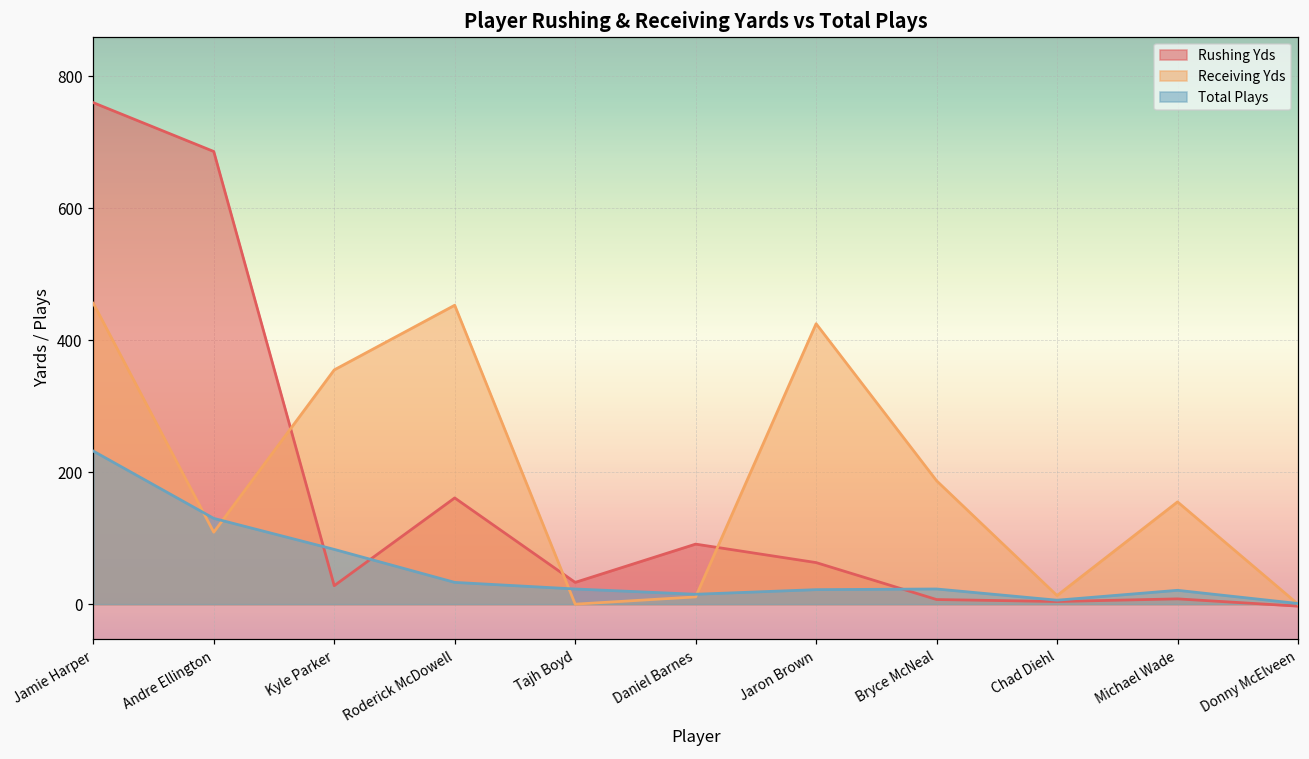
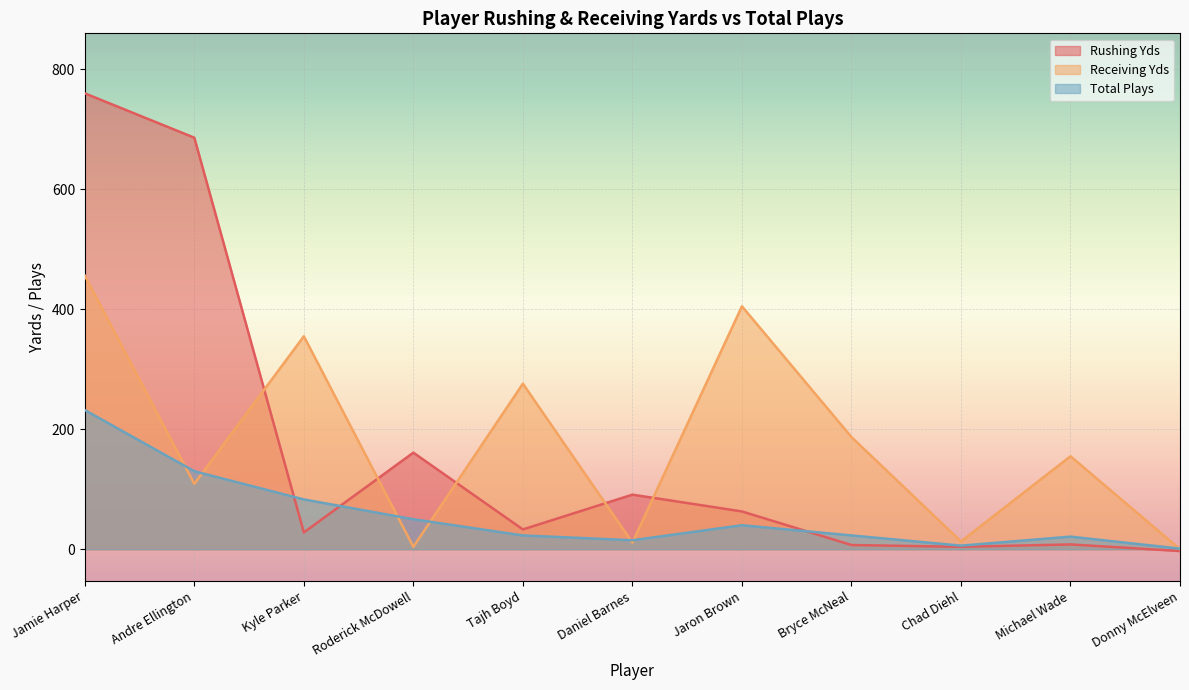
  {
    "Receiving Yds": {
      "Jamie Harper": 460,
      "Andre Ellington": 110,
      "Kyle Parker": 360,
-     "Roderick McDowell": 450,
-     "Tajh Boyd": 0,
-     "Jaron Brown": 430,
+     "Roderick McDowell": 0,
+     "Tajh Boyd": 280,
+     "Jaron Brown": 410,
      "Bryce McNeal": 190,
      "Chad Diehl": 10,
      "Michael Wade": 160
    },
    "Total Plays": {
      "Jamie Harper": 230,
      "Andre Ellington": 130,
      "Kyle Parker": 80,
-     "Roderick McDowell": 30,
+     "Roderick McDowell": 50,
      "Tajh Boyd": 20,
-     "Jaron Brown": 20,
+     "Jaron Brown": 40,
      "Bryce McNeal": 20,
      "Michael Wade": 20
    }
  }
